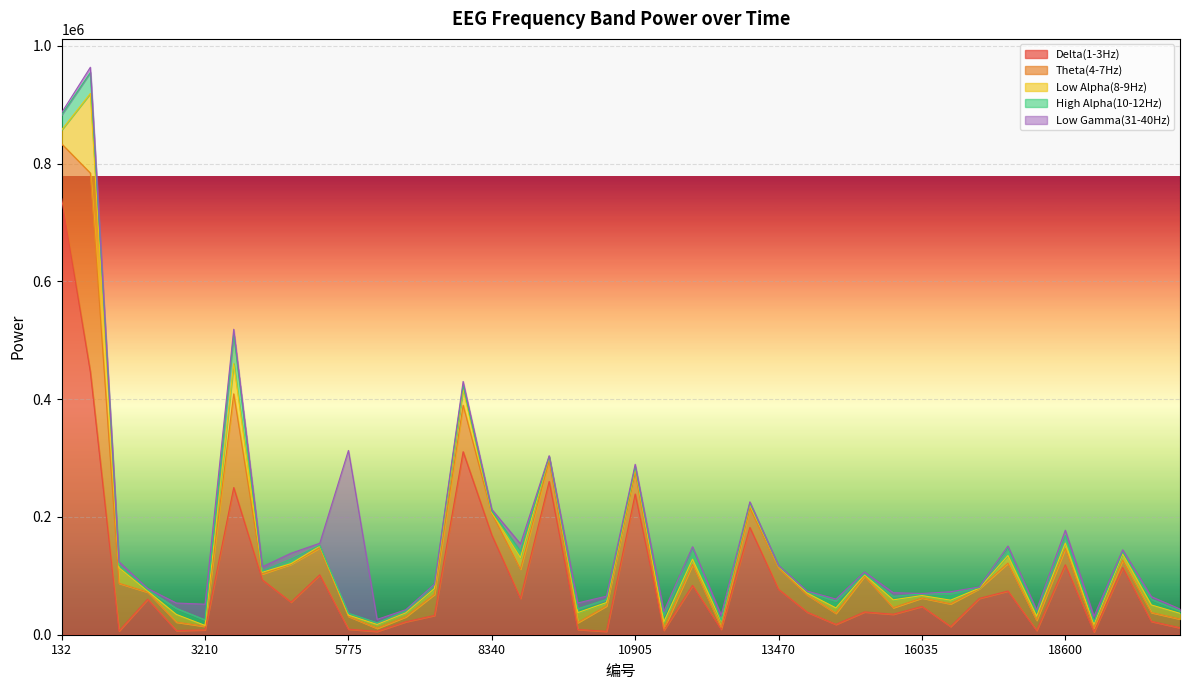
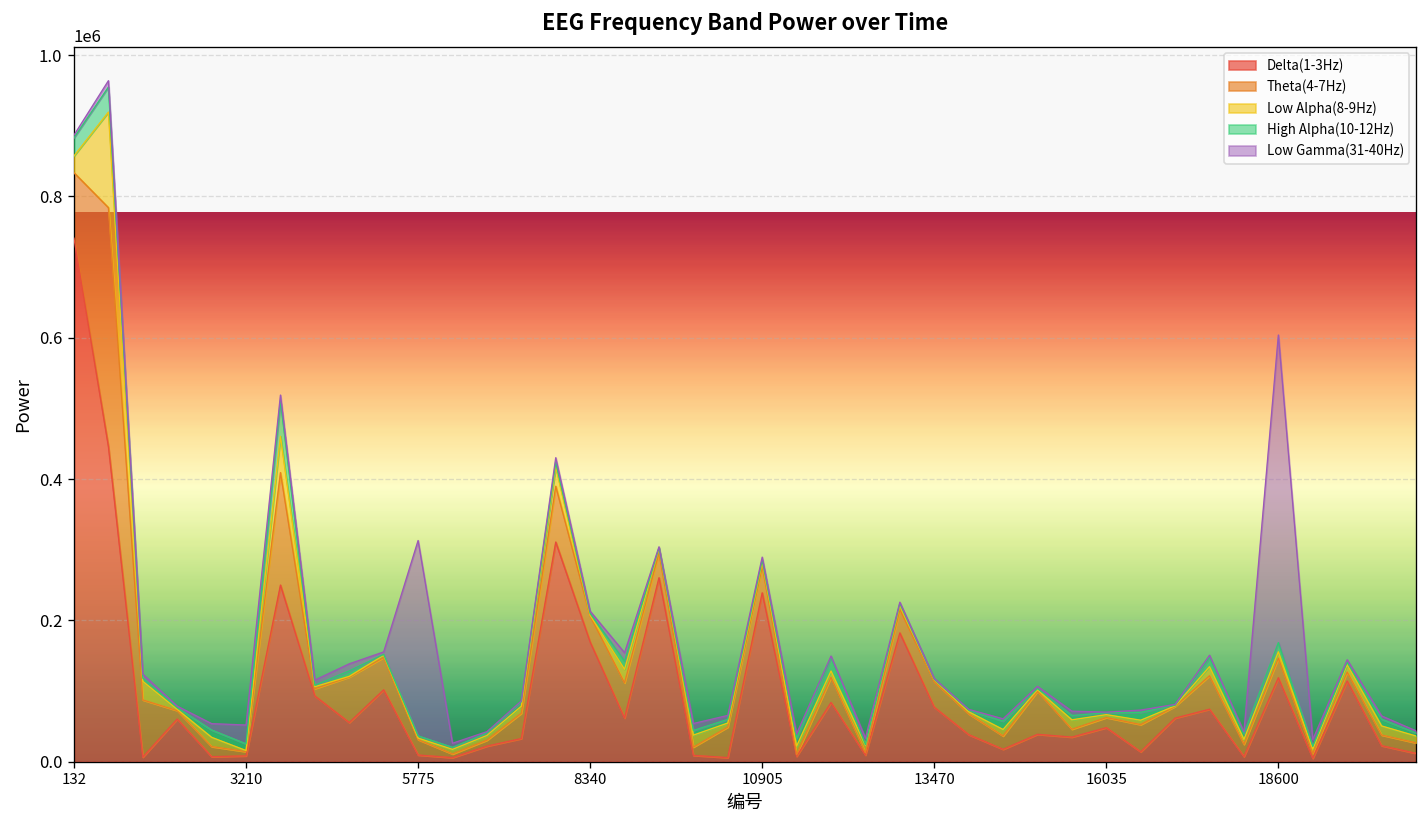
  {
    "Low Alpha(8-9Hz)": {
      "132": 20000,
      "18600": 10000
    },
    "High Alpha(10-12Hz)": {
      "3210": 10000,
      "18600": 10000
    },
    "Low Gamma(31-40Hz)": {
      "3210": 30000,
      "5775": 280000,
-     "18600": 10000
+     "18600": 440000
    }
  }
